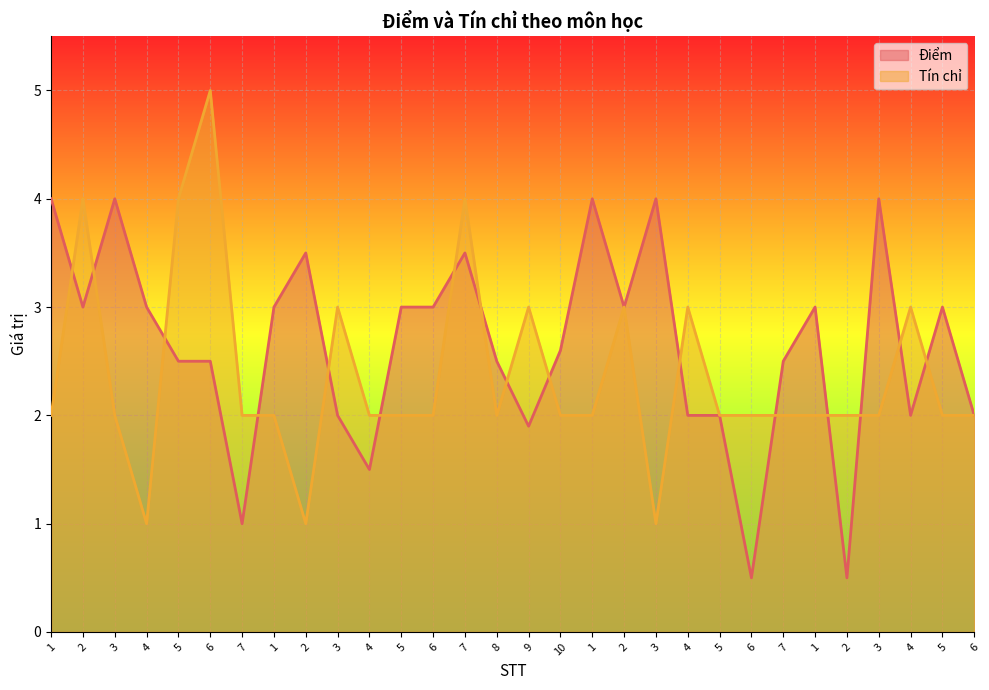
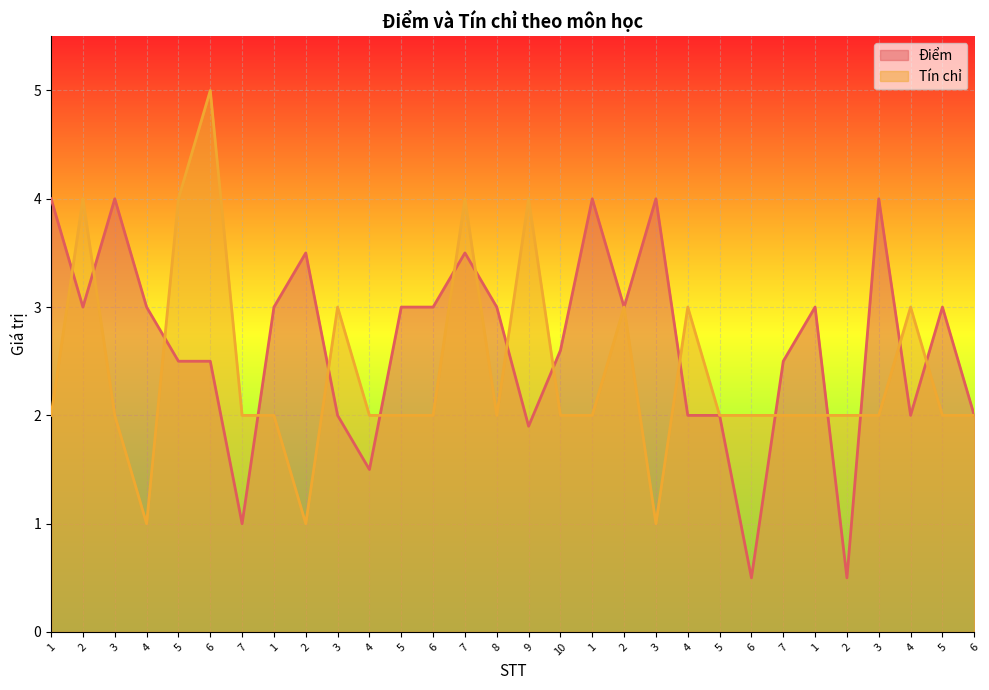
  {
    "Điểm": {
-     "8": 2.5,
+     "8": 3.0,
      "9": 1.9,
      "10": 2.6
    },
    "Tín chỉ": {
      "8": 2,
-     "9": 3,
+     "9": 4,
      "10": 2
    }
  }
